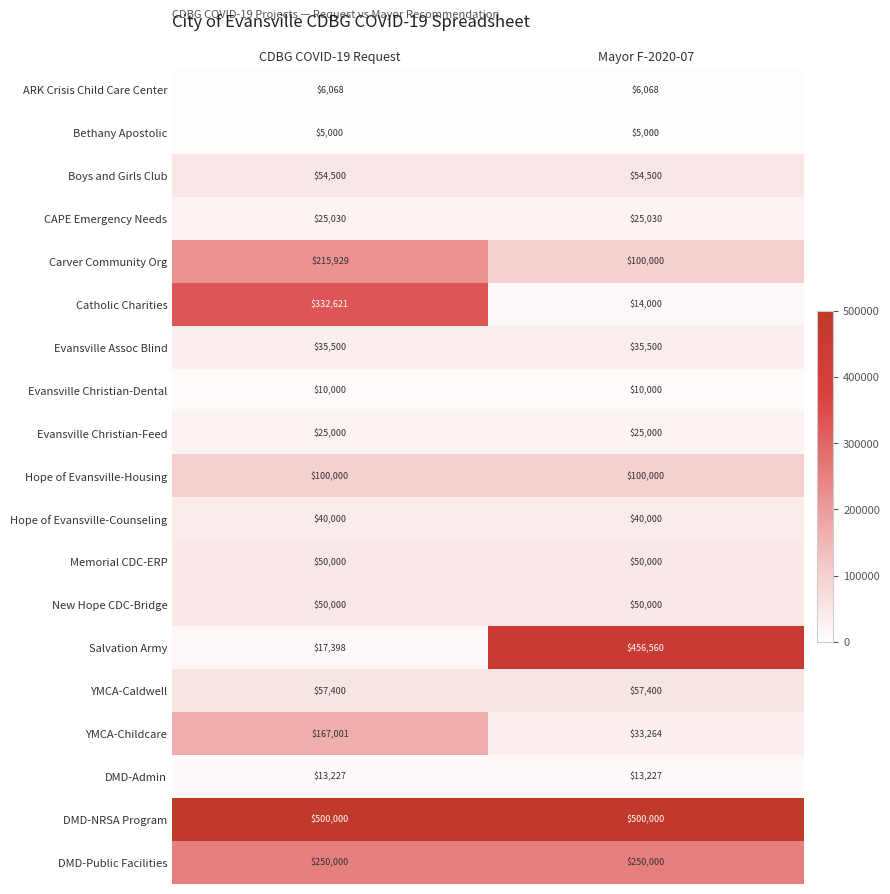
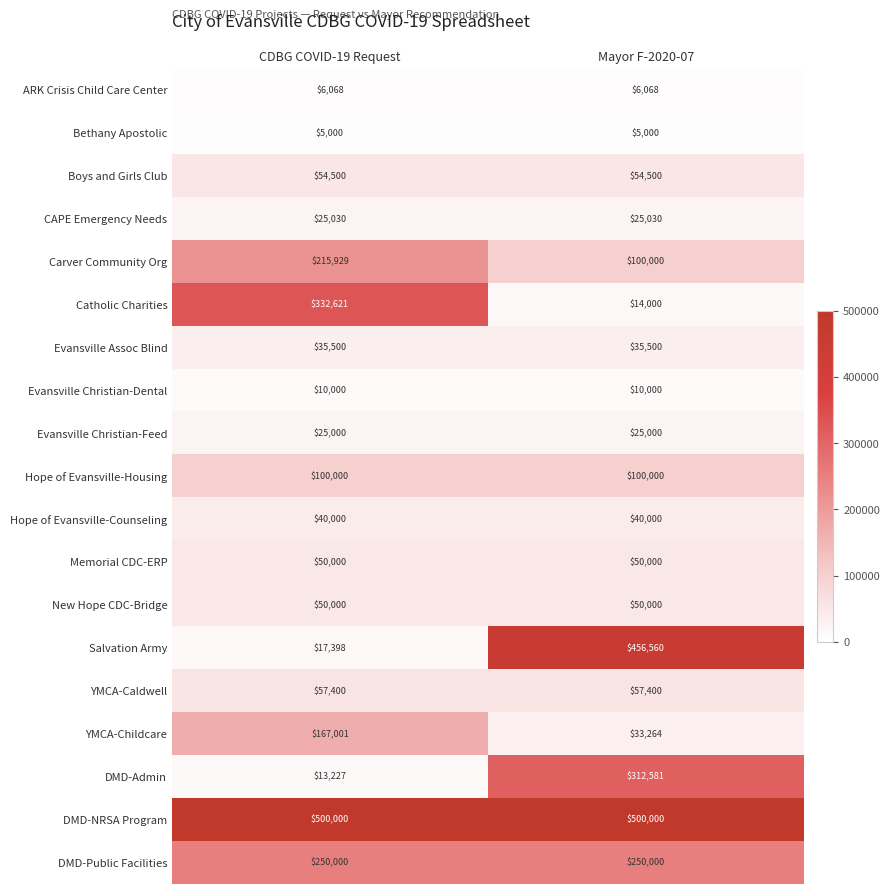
  {
    "ARK Crisis Child Care Center": {
      "CDBG COVID-19 Request": "$6,068",
      "Mayor F-2020-07": "$6,068"
    },
    "Bethany Apostolic": {
      "CDBG COVID-19 Request": "$5,000",
      "Mayor F-2020-07": "$5,000"
    },
    "Boys and Girls Club": {
      "CDBG COVID-19 Request": "$54,500",
      "Mayor F-2020-07": "$54,500"
    },
    "CAPE Emergency Needs": {
      "CDBG COVID-19 Request": "$25,030",
      "Mayor F-2020-07": "$25,030"
    },
    "Carver Community Org": {
      "CDBG COVID-19 Request": "$215,929",
      "Mayor F-2020-07": "$100,000"
    },
    "Catholic Charities": {
      "CDBG COVID-19 Request": "$332,621",
      "Mayor F-2020-07": "$14,000"
    },
    "Evansville Assoc Blind": {
      "CDBG COVID-19 Request": "$35,500",
      "Mayor F-2020-07": "$35,500"
    },
    "Evansville Christian-Dental": {
      "CDBG COVID-19 Request": "$10,000",
      "Mayor F-2020-07": "$10,000"
    },
    "Evansville Christian-Feed": {
      "CDBG COVID-19 Request": "$25,000",
      "Mayor F-2020-07": "$25,000"
    },
    "Hope of Evansville-Housing": {
      "CDBG COVID-19 Request": "$100,000",
      "Mayor F-2020-07": "$100,000"
    },
    "Hope of Evansville-Counseling": {
      "CDBG COVID-19 Request": "$40,000",
      "Mayor F-2020-07": "$40,000"
    },
    "Memorial CDC-ERP": {
      "CDBG COVID-19 Request": "$50,000",
      "Mayor F-2020-07": "$50,000"
    },
    "New Hope CDC-Bridge": {
      "CDBG COVID-19 Request": "$50,000",
      "Mayor F-2020-07": "$50,000"
    },
    "Salvation Army": {
      "CDBG COVID-19 Request": "$17,398",
      "Mayor F-2020-07": "$456,560"
    },
    "YMCA-Caldwell": {
      "CDBG COVID-19 Request": "$57,400",
      "Mayor F-2020-07": "$57,400"
    },
    "YMCA-Childcare": {
      "CDBG COVID-19 Request": "$167,001",
      "Mayor F-2020-07": "$33,264"
    },
    "DMD-Admin": {
      "CDBG COVID-19 Request": "$13,227",
-     "Mayor F-2020-07": "$13,227"
+     "Mayor F-2020-07": "$312,581"
    },
    "DMD-NRSA Program": {
      "CDBG COVID-19 Request": "$500,000",
      "Mayor F-2020-07": "$500,000"
    },
    "DMD-Public Facilities": {
      "CDBG COVID-19 Request": "$250,000",
      "Mayor F-2020-07": "$250,000"
    }
  }
